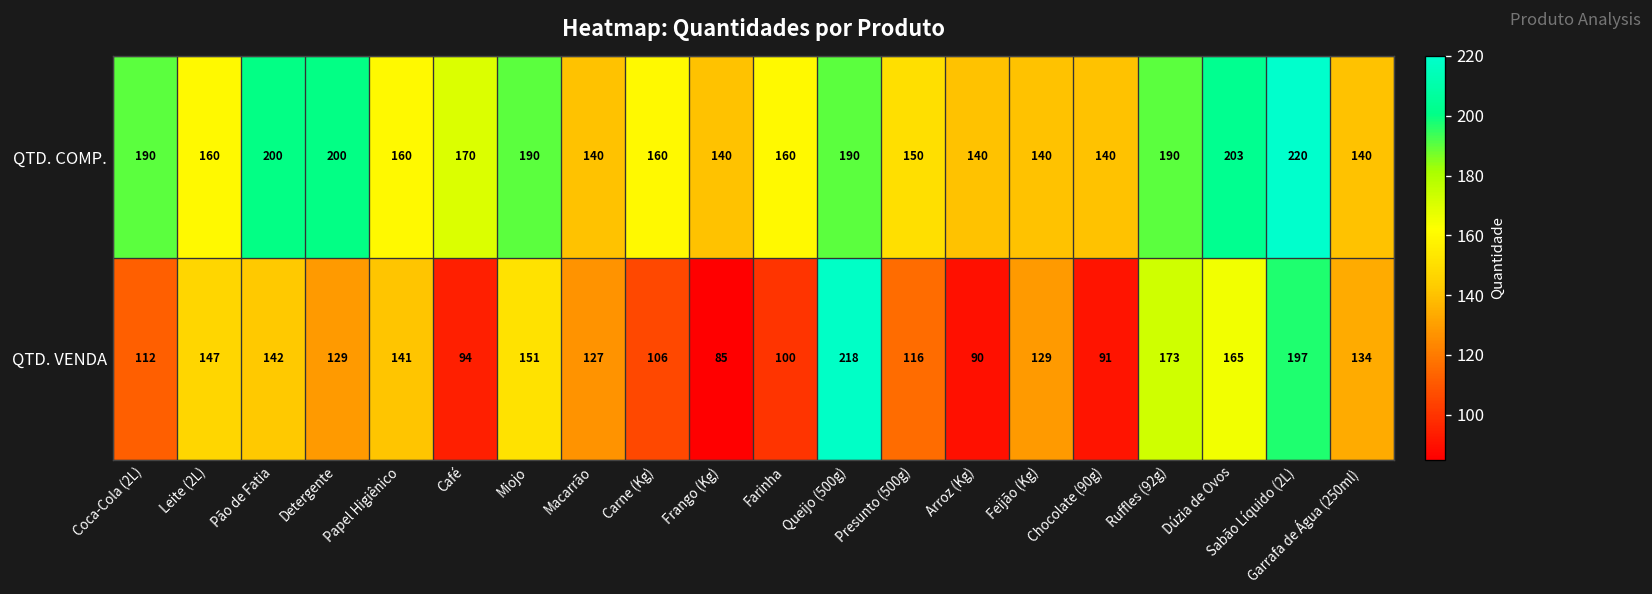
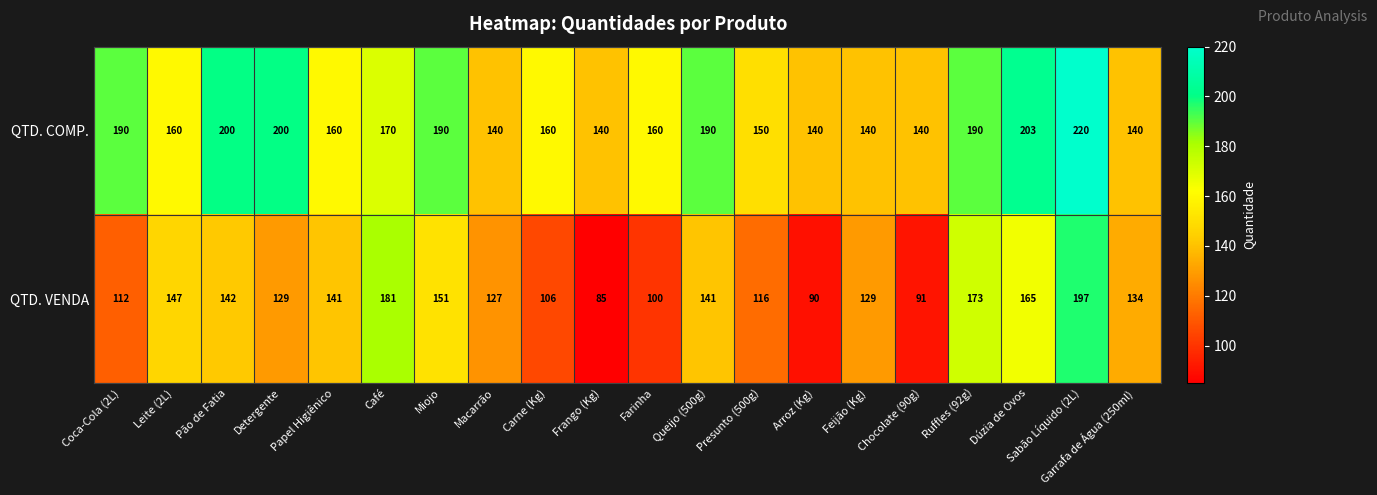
  {
    "QTD. COMP.": {
      "Coca-Cola (2L)": 190,
      "Leite (2L)": 160,
      "Pão de Fatia": 200,
      "Detergente": 200,
      "Papel Higiênico": 160,
      "Café": 170,
      "Miojo": 190,
      "Macarrão": 140,
      "Carne (Kg)": 160,
      "Frango (Kg)": 140,
      "Farinha": 160,
      "Queijo (500g)": 190,
      "Presunto (500g)": 150,
      "Arroz (Kg)": 140,
      "Feijão (Kg)": 140,
      "Chocolate (90g)": 140,
      "Ruffles (92g)": 190,
      "Dúzia de Ovos": 203,
      "Sabão Líquido (2L)": 220,
      "Garrafa de Água (250ml)": 140
    },
    "QTD. VENDA": {
      "Coca-Cola (2L)": 112,
      "Leite (2L)": 147,
      "Pão de Fatia": 142,
      "Detergente": 129,
      "Papel Higiênico": 141,
-     "Café": 94,
+     "Café": 181,
      "Miojo": 151,
      "Macarrão": 127,
      "Carne (Kg)": 106,
      "Frango (Kg)": 85,
      "Farinha": 100,
-     "Queijo (500g)": 218,
+     "Queijo (500g)": 141,
      "Presunto (500g)": 116,
      "Arroz (Kg)": 90,
      "Feijão (Kg)": 129,
      "Chocolate (90g)": 91,
      "Ruffles (92g)": 173,
      "Dúzia de Ovos": 165,
      "Sabão Líquido (2L)": 197,
      "Garrafa de Água (250ml)": 134
    }
  }
